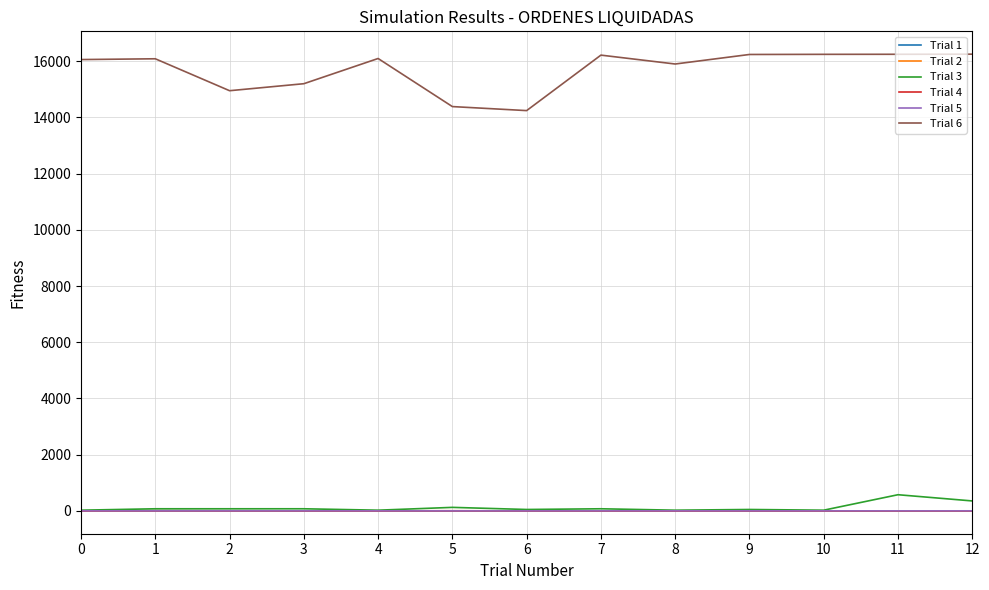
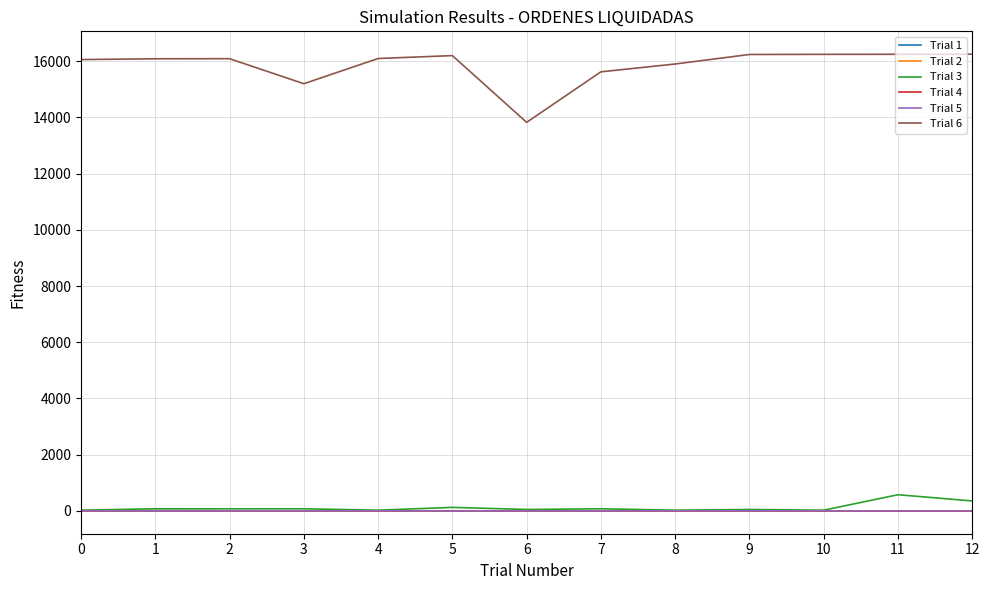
  {
    "Trial 5": {
      "5": 0,
      "11": 0,
      "12": 0
    },
    "Trial 3": {
      "5": 100,
      "11": 600,
      "12": 400
    },
    "Trial 6": {
      "0": 16100,
      "1": 16100,
-     "2": 15000,
+     "2": 16100,
      "3": 15200,
      "4": 16100,
-     "5": 14400,
-     "6": 14200,
-     "7": 16200,
+     "5": 16200,
+     "6": 13800,
+     "7": 15600,
      "8": 15900,
      "9": 16200,
      "10": 16200,
      "12": 16300
    }
  }
